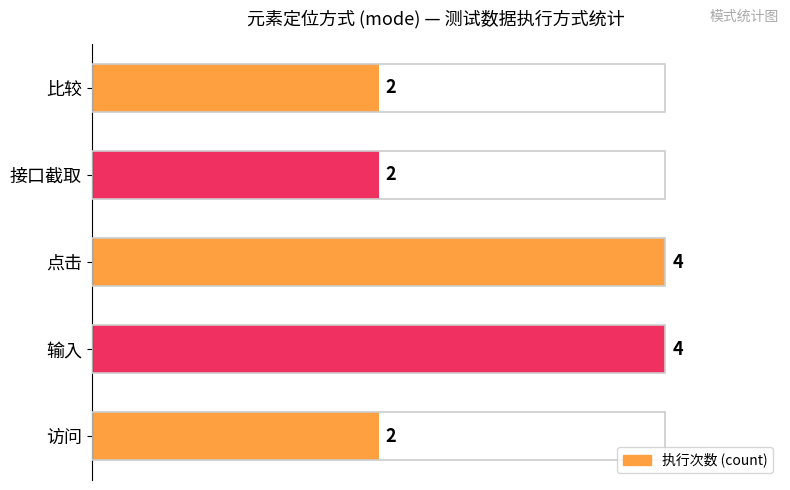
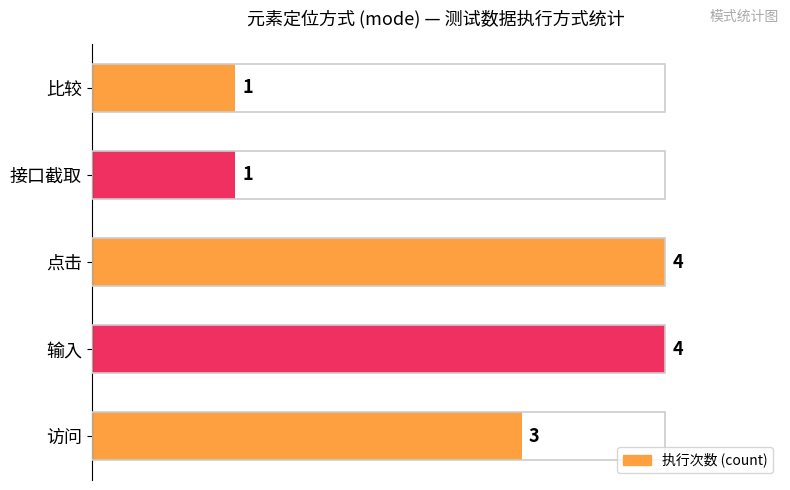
  {
-   "比较": 2,
-   "接口截取": 2,
+   "比较": 1,
+   "接口截取": 1,
    "点击": 4,
    "输入": 4,
-   "访问": 2
+   "访问": 3
  }
